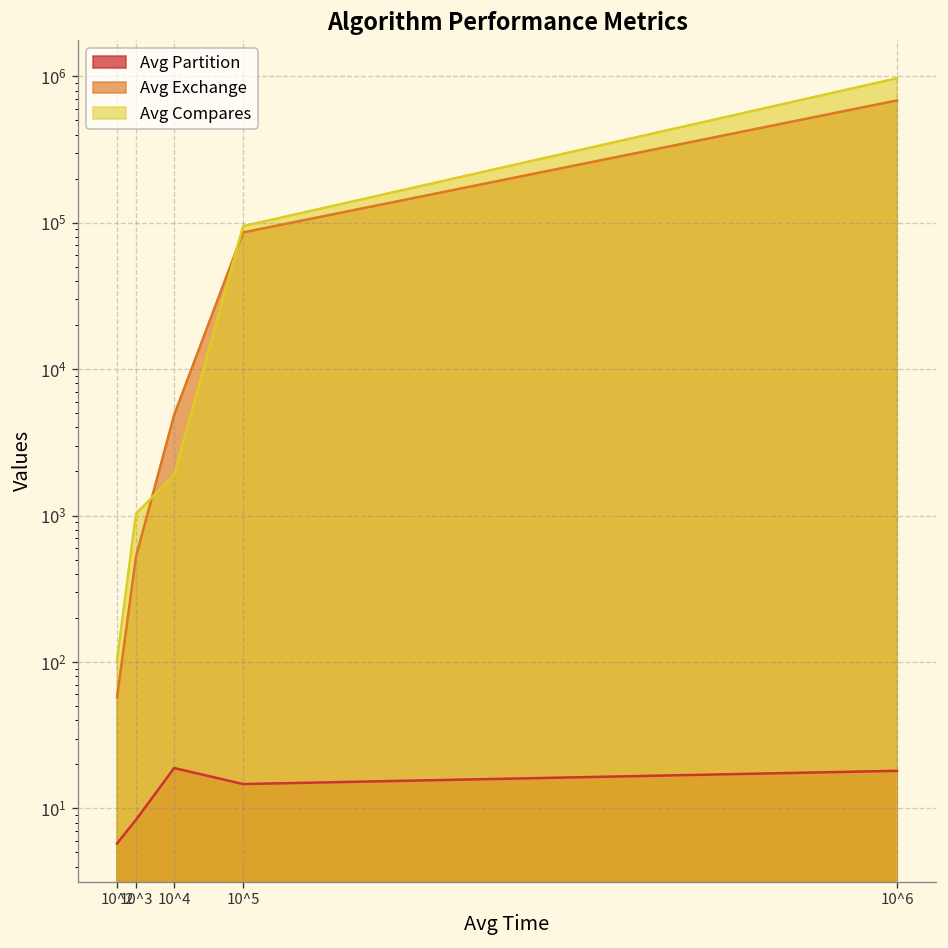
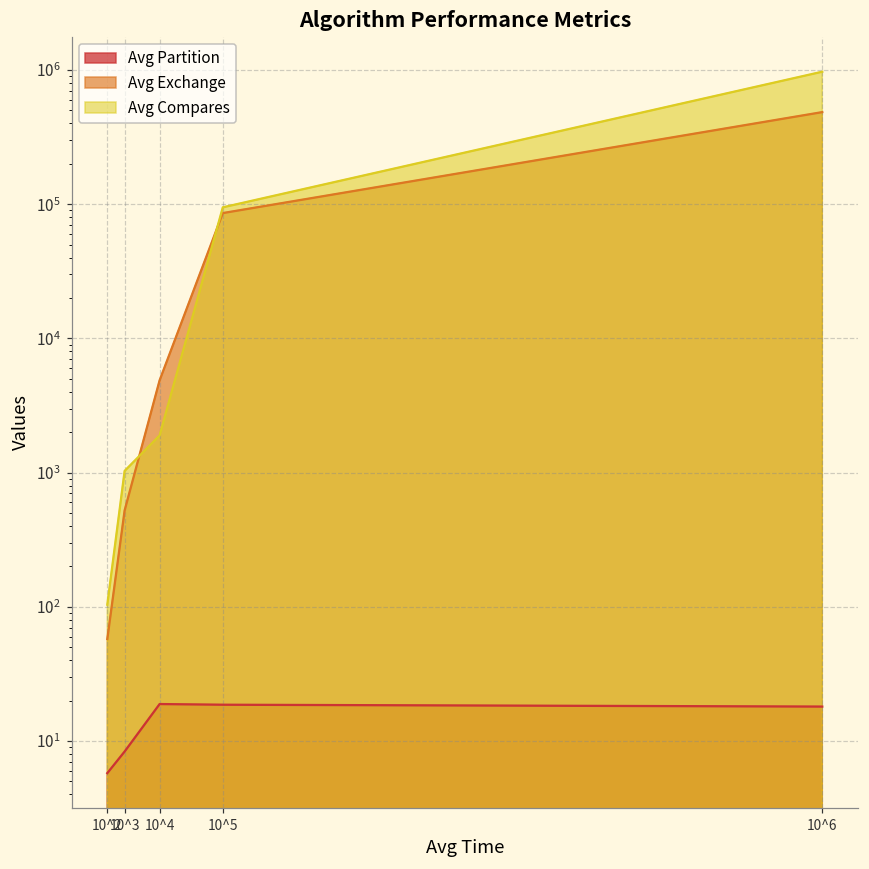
  {
    "Avg Partition": {
      "10^4": 19,
-     "10^5": 15,
+     "10^5": 19,
      "10^6": 18
    },
    "Avg Exchange": {
      "10^4": 4900,
      "10^5": 90000,
-     "10^6": 700000
+     "10^6": 490000
    },
    "Avg Compares": {
      "10^4": 1900,
      "10^5": 90000,
      "10^6": 1000000
    }
  }
